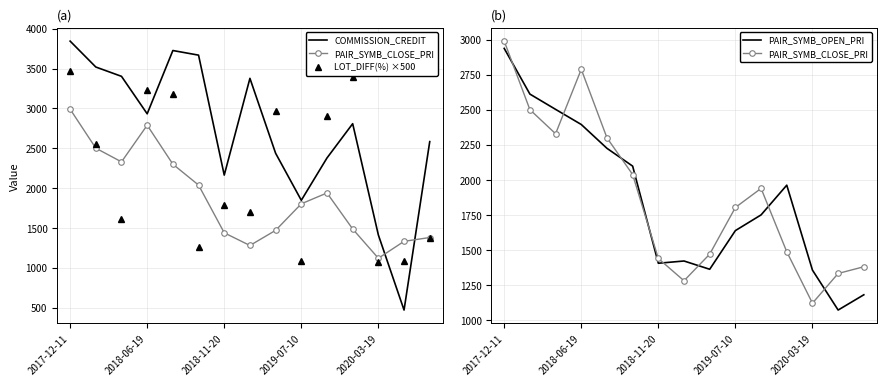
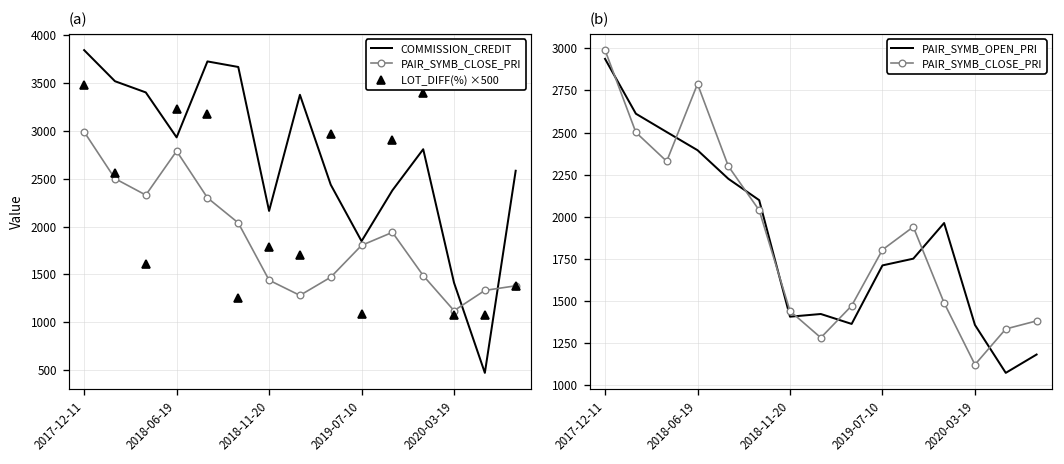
  {
    "(a)": {
      "PAIR_SYMB_CLOSE_PRI": {
        "2017-12-11": 3000,
        "2018-06-19": 2800,
        "2018-11-20": 1400,
        "2019-07-10": 1800,
        "2020-03-19": 1100
      }
    },
    "(b)": {
      "PAIR_SYMB_OPEN_PRI": {
        "2017-12-11": 2940,
        "2018-06-19": 2400,
        "2018-11-20": 1410,
-       "2019-07-10": 1640,
+       "2019-07-10": 1710,
        "2020-03-19": 1360
      },
      "PAIR_SYMB_CLOSE_PRI": {
        "2017-12-11": 2990,
        "2018-06-19": 2790,
        "2018-11-20": 1440,
        "2019-07-10": 1800,
        "2020-03-19": 1120
      }
    }
  }
